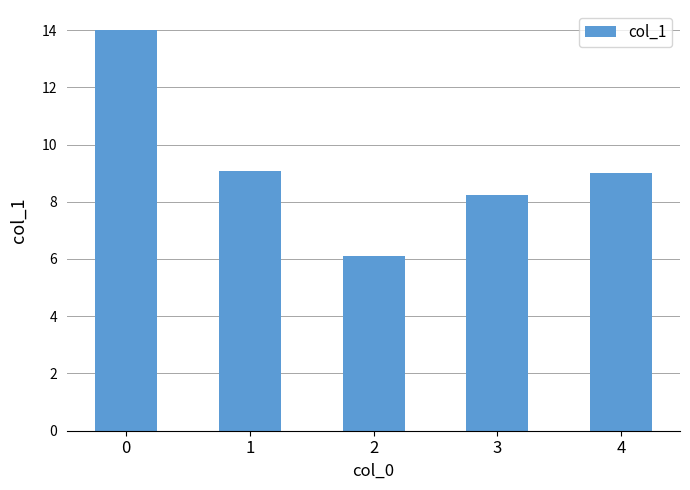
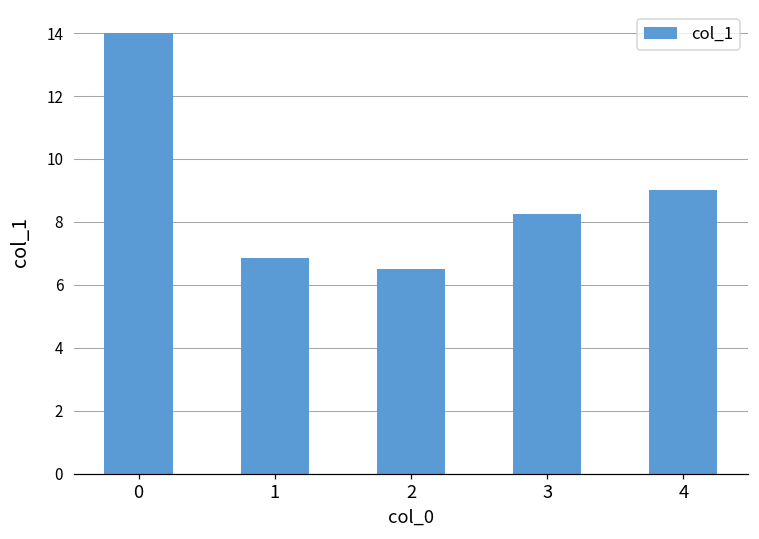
  {
    "0": 14.0,
-   "1": 9.1,
-   "2": 6.1,
+   "1": 6.9,
+   "2": 6.5,
    "3": 8.2,
    "4": 9.0
  }
